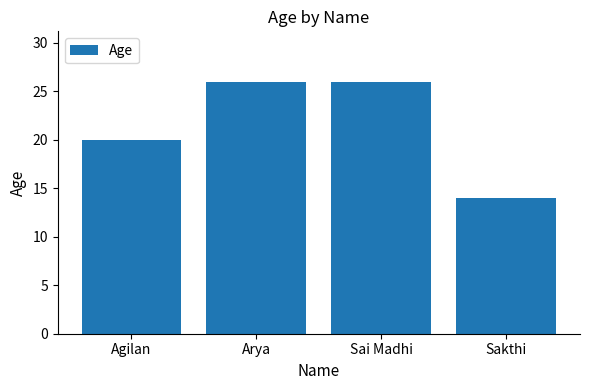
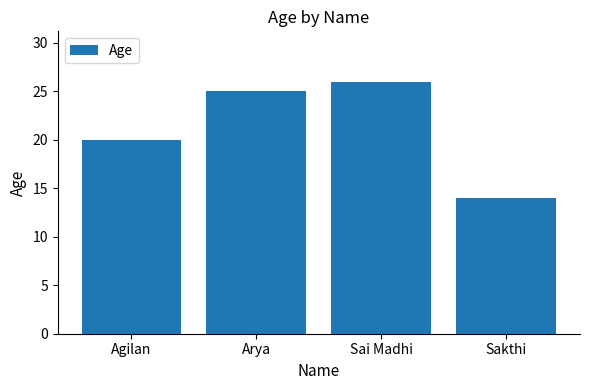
  {
    "Agilan": 20,
-   "Arya": 26,
+   "Arya": 25,
    "Sai Madhi": 26,
    "Sakthi": 14
  }
